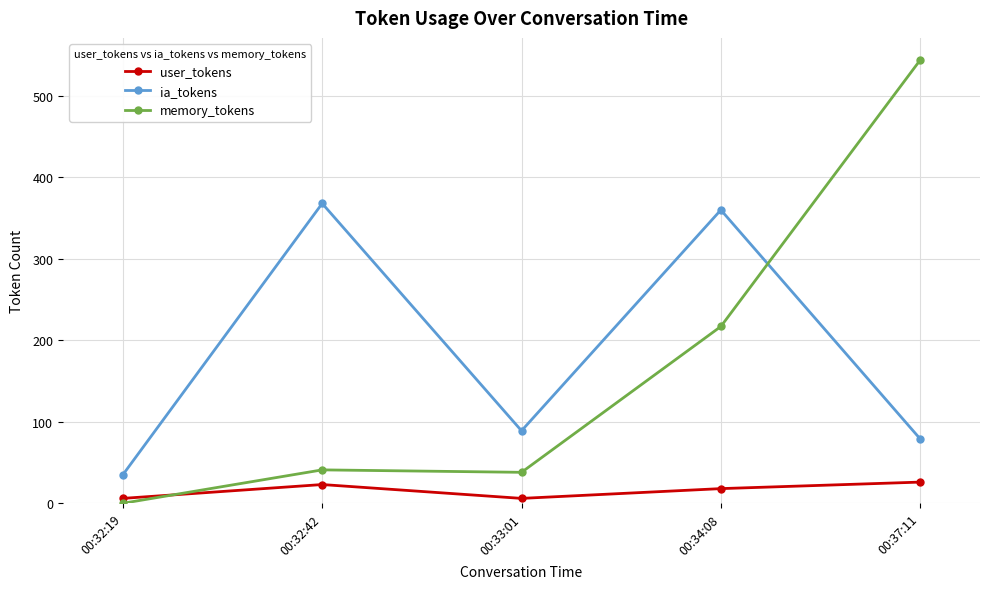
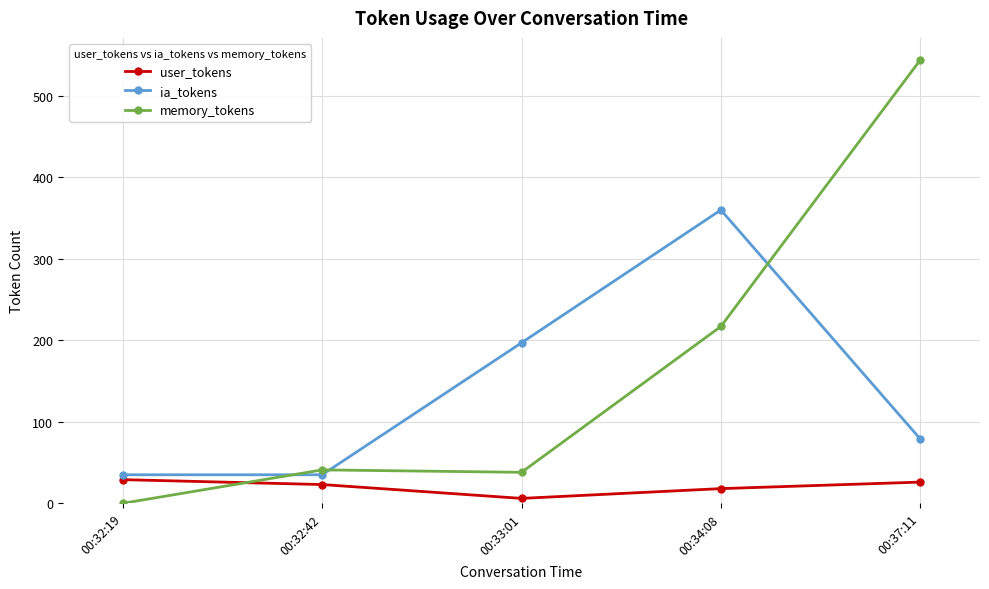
  {
    "user_tokens": {
-     "00:32:19": 10,
+     "00:32:19": 30,
      "00:32:42": 20,
      "00:33:01": 10,
      "00:34:08": 20,
      "00:37:11": 30
    },
    "ia_tokens": {
      "00:32:19": 40,
-     "00:32:42": 370,
-     "00:33:01": 90,
+     "00:32:42": 40,
+     "00:33:01": 200,
      "00:34:08": 360,
      "00:37:11": 80
    },
    "memory_tokens": {
      "00:32:19": 0,
      "00:32:42": 40,
      "00:33:01": 40,
      "00:34:08": 220,
      "00:37:11": 540
    }
  }
